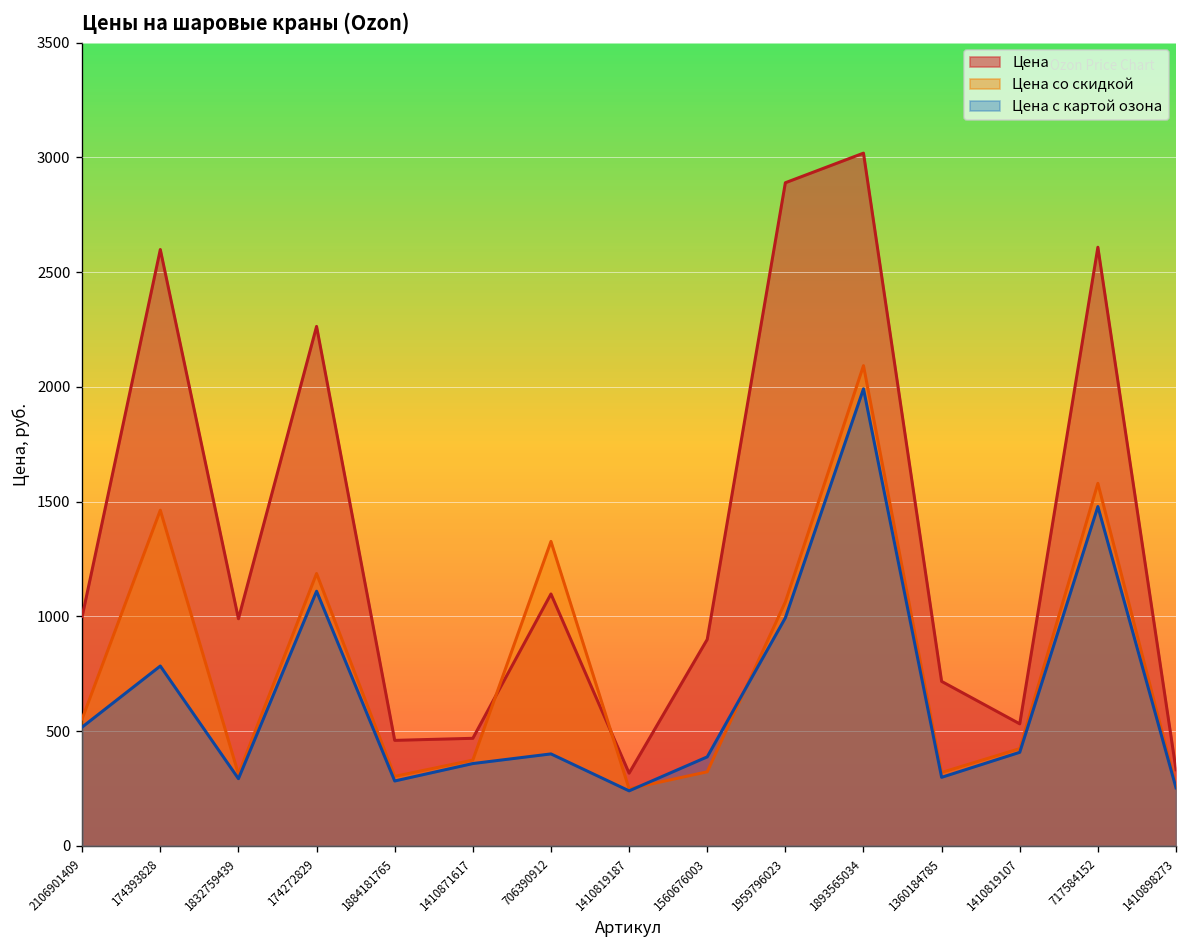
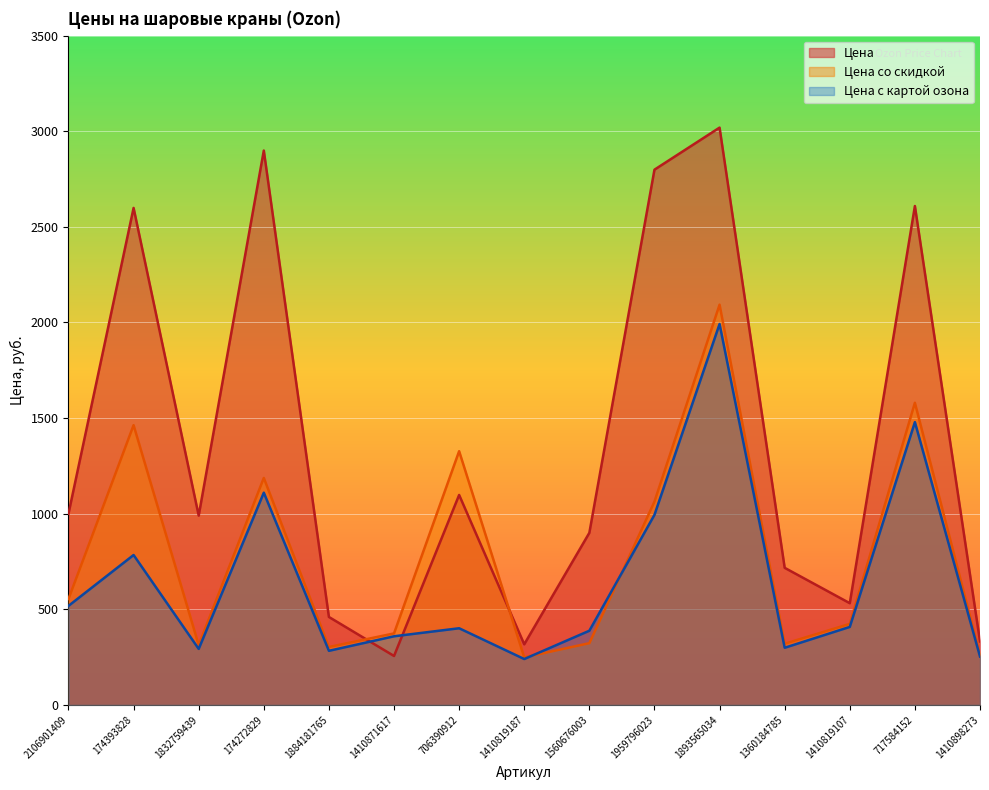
  {
    "Цена": {
      "2106901409": 1000,
      "174393828": 2600,
      "1832759439": 990,
-     "174272829": 2260,
+     "174272829": 2900,
      "1884181765": 460,
-     "1410871617": 470,
+     "1410871617": 260,
      "706390912": 1100,
      "1410819187": 320,
      "1560676003": 900,
-     "1959796023": 2890,
+     "1959796023": 2800,
      "1893565034": 3020,
      "1360184785": 720,
      "1410819107": 530,
      "717584152": 2610,
      "1410898273": 330
    },
    "Цена со скидкой": {
      "2106901409": 550,
      "174393828": 1460,
      "1832759439": 310,
      "174272829": 1190,
      "1884181765": 300,
      "1410871617": 370,
      "706390912": 1330,
      "1560676003": 320,
      "1959796023": 1060,
      "1893565034": 2090,
      "1360184785": 320,
      "1410819107": 420,
      "717584152": 1580
    },
    "Цена с картой озона": {
      "2106901409": 520,
      "174393828": 780,
      "1832759439": 290,
      "174272829": 1110,
      "1884181765": 280,
      "1410871617": 360,
      "706390912": 400,
      "1560676003": 390,
      "1959796023": 990,
      "1893565034": 1990,
      "1360184785": 300,
      "1410819107": 410,
      "717584152": 1480
    }
  }
